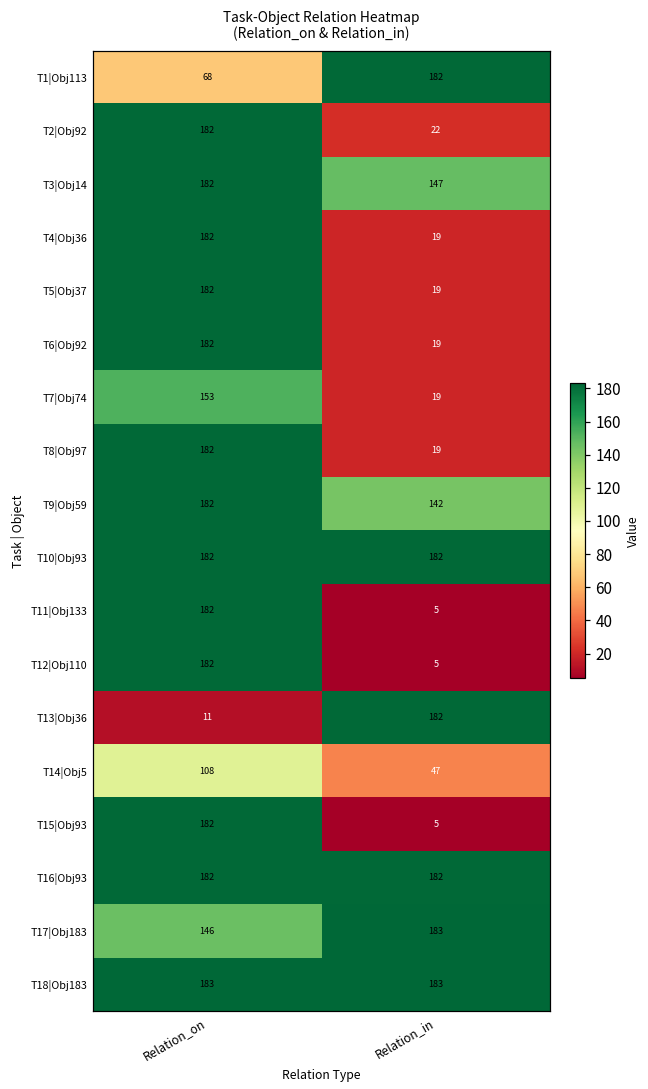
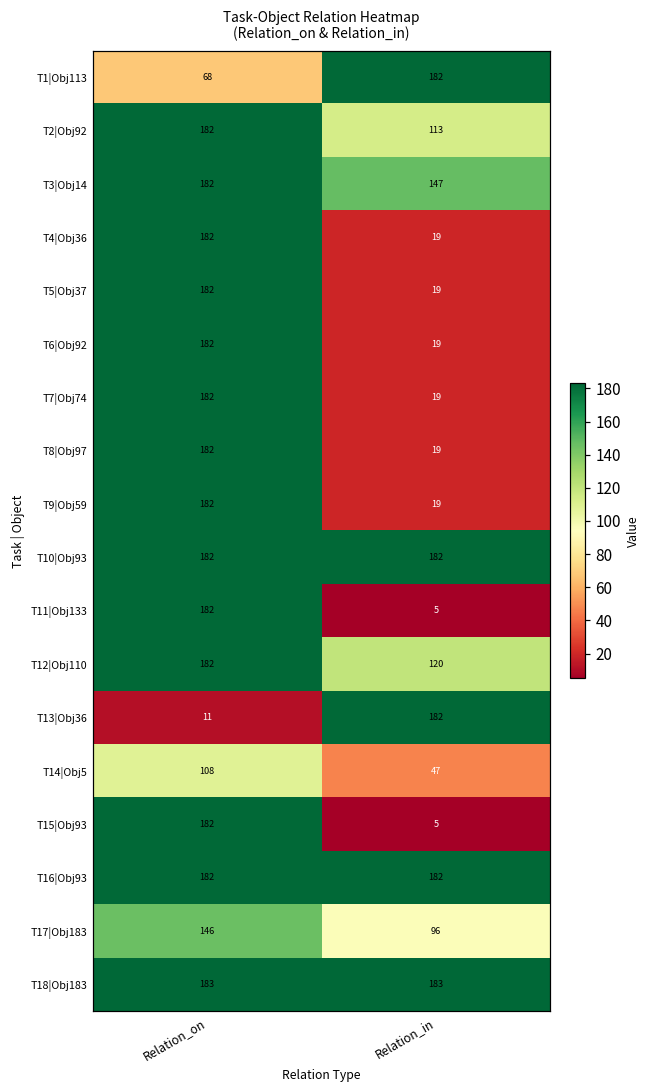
  {
    "T1|Obj113": {
      "Relation_on": 68,
      "Relation_in": 182
    },
    "T2|Obj92": {
      "Relation_on": 182,
-     "Relation_in": 22
+     "Relation_in": 113
    },
    "T3|Obj14": {
      "Relation_on": 182,
      "Relation_in": 147
    },
    "T4|Obj36": {
      "Relation_on": 182,
      "Relation_in": 19
    },
    "T5|Obj37": {
      "Relation_on": 182,
      "Relation_in": 19
    },
    "T6|Obj92": {
      "Relation_on": 182,
      "Relation_in": 19
    },
    "T7|Obj74": {
-     "Relation_on": 153,
+     "Relation_on": 182,
      "Relation_in": 19
    },
    "T8|Obj97": {
      "Relation_on": 182,
      "Relation_in": 19
    },
    "T9|Obj59": {
      "Relation_on": 182,
-     "Relation_in": 142
+     "Relation_in": 19
    },
    "T10|Obj93": {
      "Relation_on": 182,
      "Relation_in": 182
    },
    "T11|Obj133": {
      "Relation_on": 182,
      "Relation_in": 5
    },
    "T12|Obj110": {
      "Relation_on": 182,
-     "Relation_in": 5
+     "Relation_in": 120
    },
    "T13|Obj36": {
      "Relation_on": 11,
      "Relation_in": 182
    },
    "T14|Obj5": {
      "Relation_on": 108,
      "Relation_in": 47
    },
    "T15|Obj93": {
      "Relation_on": 182,
      "Relation_in": 5
    },
    "T16|Obj93": {
      "Relation_on": 182,
      "Relation_in": 182
    },
    "T17|Obj183": {
      "Relation_on": 146,
-     "Relation_in": 183
+     "Relation_in": 96
    },
    "T18|Obj183": {
      "Relation_on": 183,
      "Relation_in": 183
    }
  }
